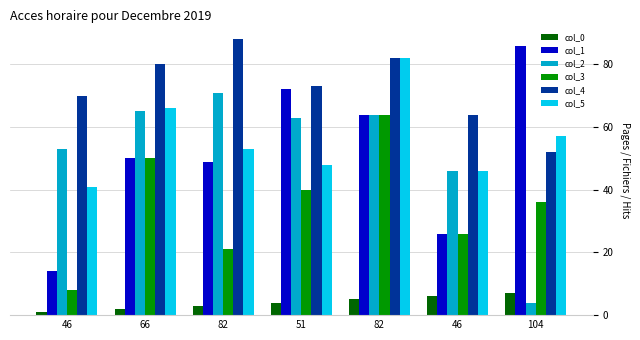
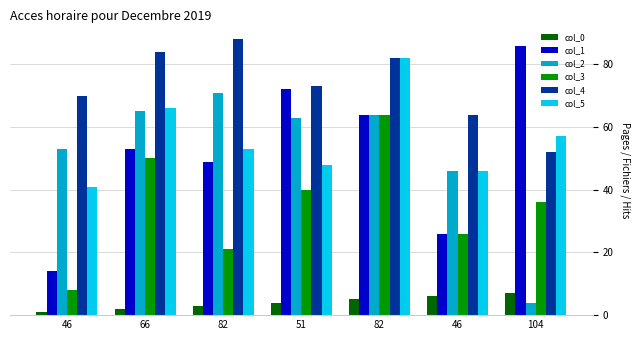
  {
    "col_1": {
-     "66": 50,
+     "66": 53,
      "51": 72,
      "104": 86
    },
    "col_4": {
-     "66": 80,
+     "66": 84,
      "51": 73,
      "104": 52
    }
  }
